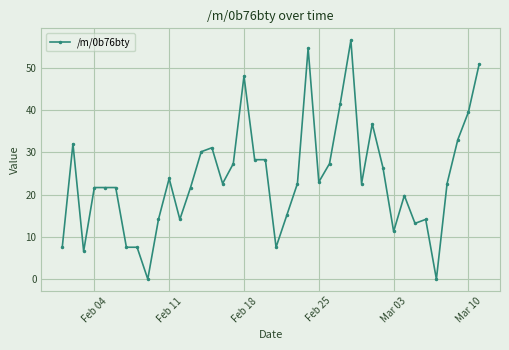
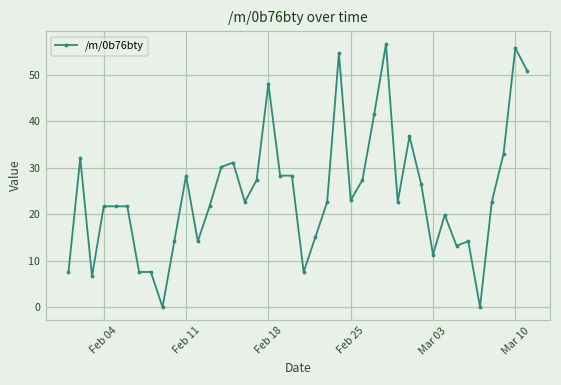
  {
    "Feb 04": 22,
-   "Feb 11": 24,
+   "Feb 11": 28,
    "Feb 18": 48,
    "Feb 25": 23,
    "Mar 03": 11,
-   "Mar 10": 40
+   "Mar 10": 56
  }
